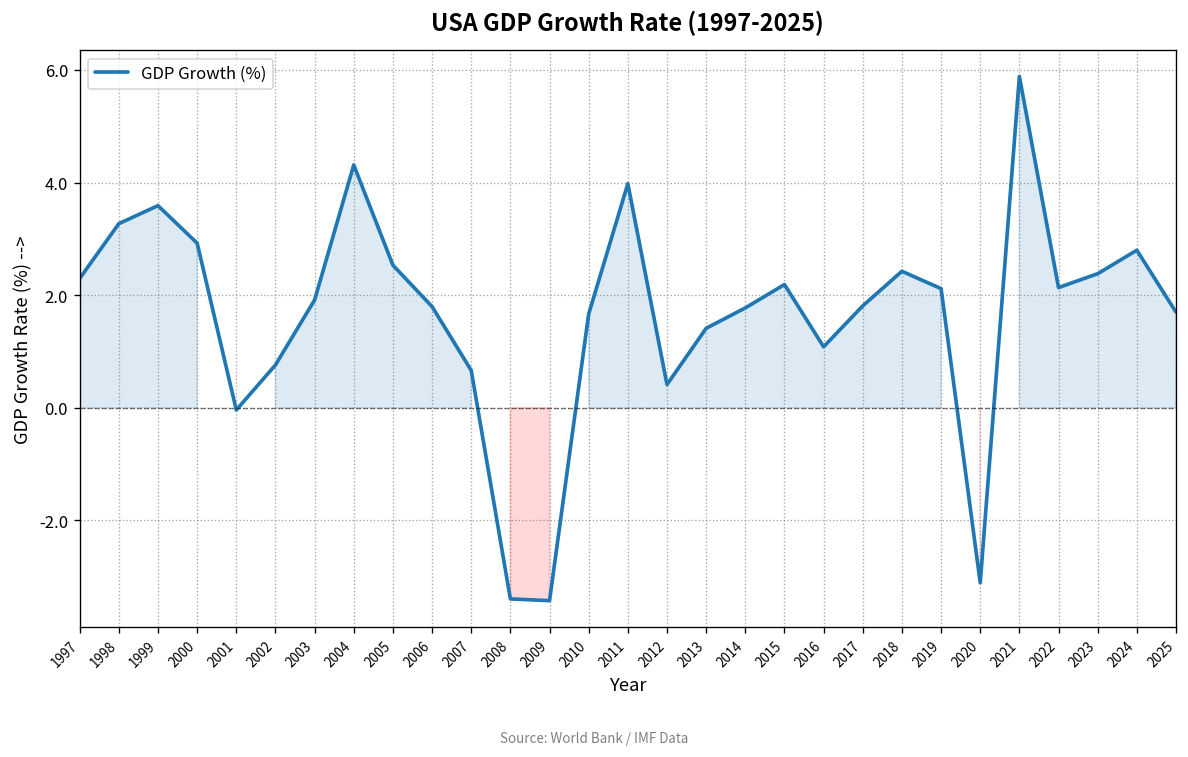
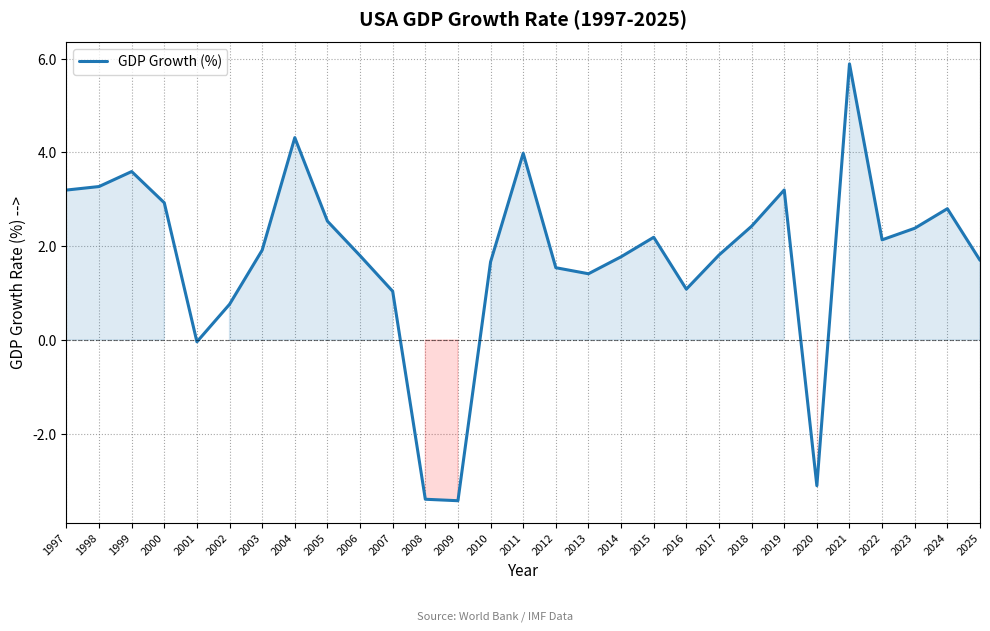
  {
-   "1997": 2.3,
+   "1997": 3.2,
    "1998": 3.3,
    "1999": 3.6,
    "2000": 2.9,
    "2001": 0.0,
    "2002": 0.8,
    "2003": 1.9,
    "2004": 4.3,
    "2005": 2.5,
    "2006": 1.8,
-   "2007": 0.7,
+   "2007": 1.0,
    "2008": -3.4,
    "2009": -3.4,
    "2010": 1.7,
    "2011": 4.0,
-   "2012": 0.4,
+   "2012": 1.5,
    "2013": 1.4,
    "2014": 1.8,
    "2015": 2.2,
    "2016": 1.1,
    "2017": 1.8,
    "2018": 2.4,
-   "2019": 2.1,
+   "2019": 3.2,
    "2020": -3.1,
    "2021": 5.9,
    "2022": 2.1,
    "2023": 2.4,
    "2024": 2.8,
    "2025": 1.7
  }
